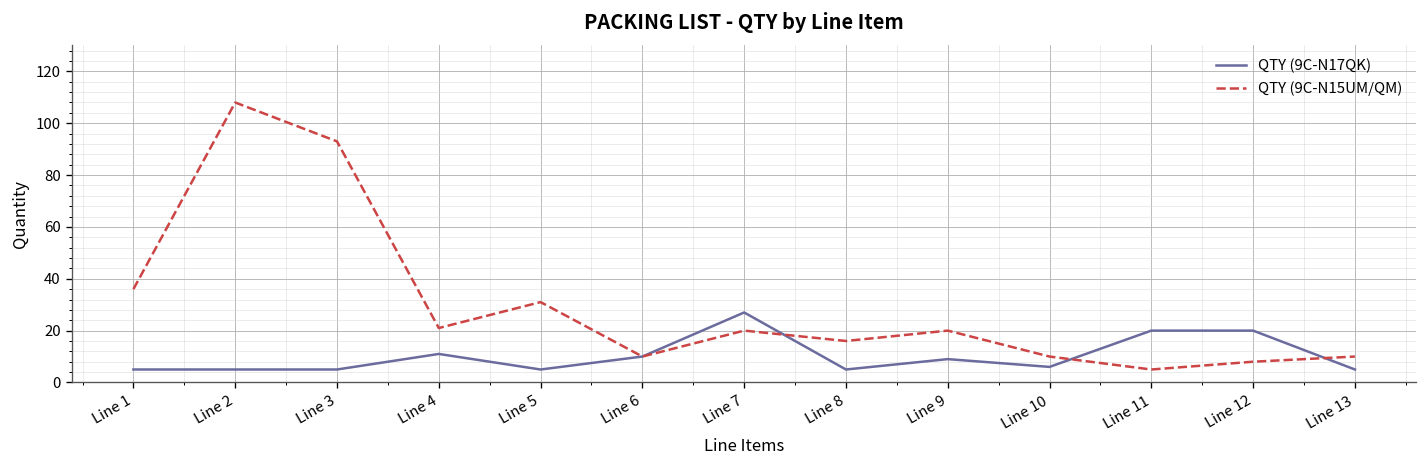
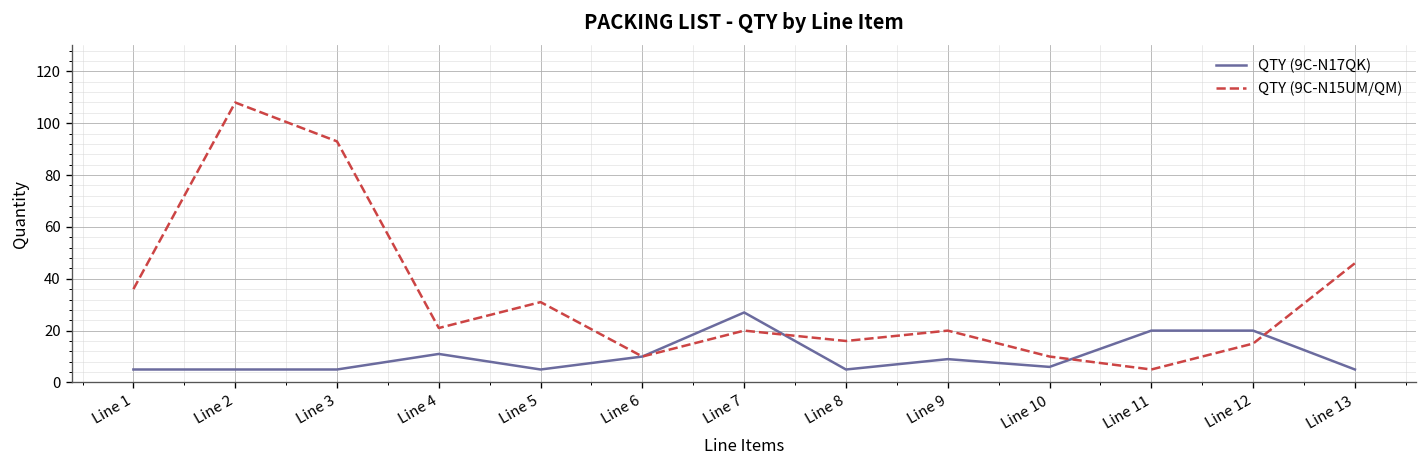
  {
    "QTY (9C-N17QK)": {
      "Line 1": 5,
      "Line 2": 5,
      "Line 3": 5,
      "Line 4": 11,
      "Line 5": 5,
      "Line 7": 27,
      "Line 8": 5,
      "Line 9": 9,
      "Line 10": 6,
      "Line 11": 20,
      "Line 12": 20,
      "Line 13": 5
    },
    "QTY (9C-N15UM/QM)": {
      "Line 1": 36,
      "Line 2": 108,
      "Line 3": 93,
      "Line 4": 21,
      "Line 5": 31,
      "Line 7": 20,
      "Line 8": 16,
      "Line 9": 20,
      "Line 10": 10,
      "Line 11": 5,
-     "Line 12": 8,
-     "Line 13": 10
+     "Line 12": 15,
+     "Line 13": 46
    }
  }
